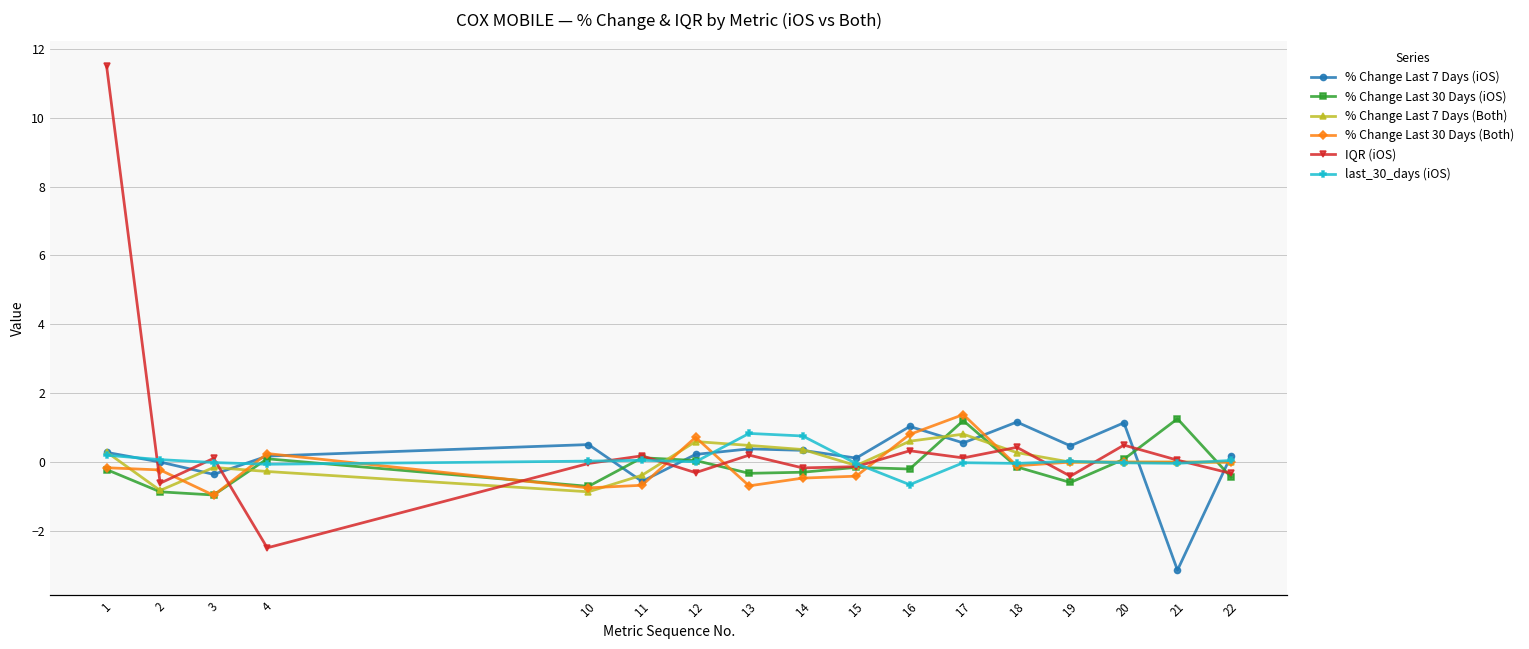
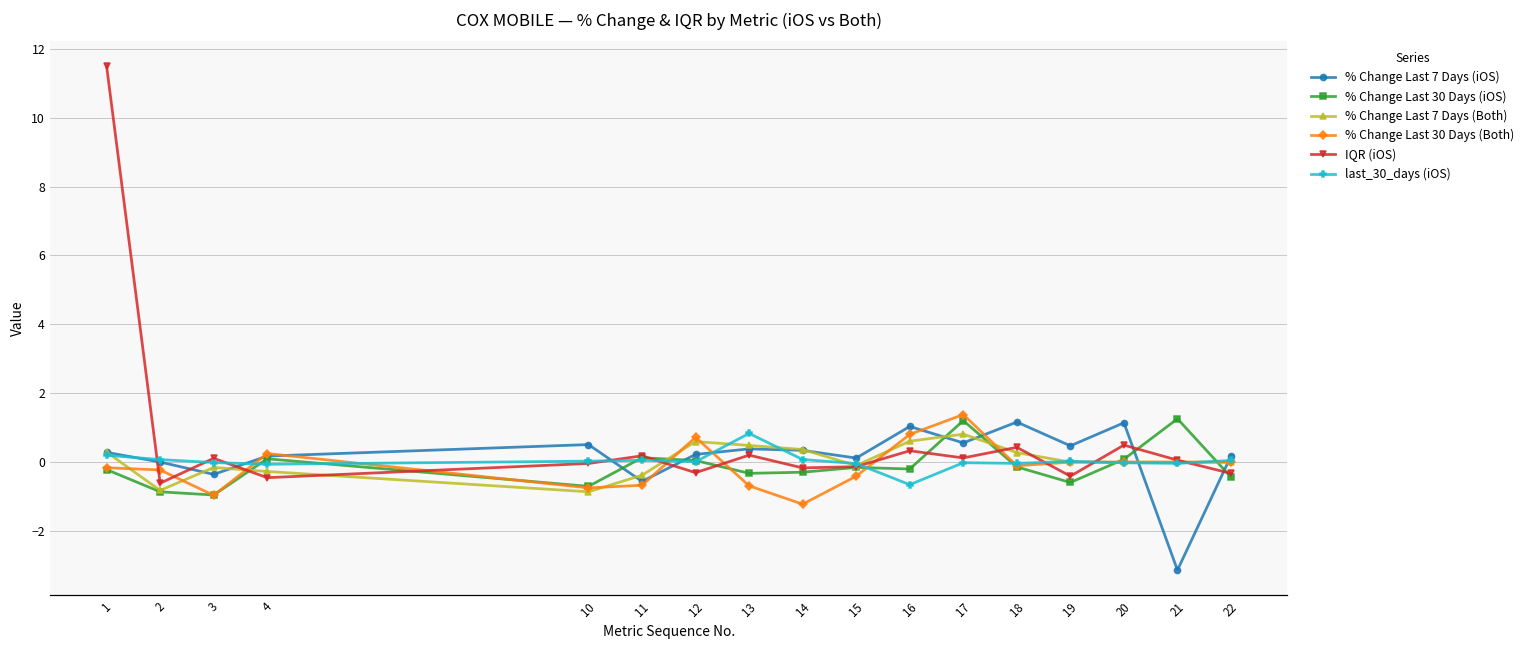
  {
    "% Change Last 7 Days (iOS)": {
      "3": -0.4,
      "10": 0.5,
      "11": -0.6,
      "12": 0.2,
      "13": 0.4,
      "15": 0.1,
      "16": 1.0,
      "17": 0.6,
      "18": 1.2,
      "19": 0.5,
      "20": 1.1,
      "21": -3.1,
      "22": 0.2
    },
    "% Change Last 30 Days (iOS)": {
      "13": -0.3,
      "14": -0.3,
      "16": -0.2,
      "17": 1.2,
      "19": -0.6,
      "20": 0.1,
      "21": 1.3,
      "22": -0.4
    },
    "% Change Last 7 Days (Both)": {
      "3": -0.2,
      "4": -0.3,
      "10": -0.9,
      "11": -0.4,
      "12": 0.6,
      "13": 0.5,
      "16": 0.6,
      "17": 0.8,
      "18": 0.3
    },
    "% Change Last 30 Days (Both)": {
      "2": -0.2,
      "11": -0.7,
      "12": 0.7,
      "13": -0.7,
-     "14": -0.5,
+     "14": -1.2,
      "15": -0.4,
      "16": 0.8,
      "17": 1.4
    },
    "IQR (iOS)": {
      "1": 11.5,
      "2": -0.6,
      "3": 0.1,
-     "4": -2.5,
+     "4": -0.5,
      "12": -0.3,
      "13": 0.2,
      "14": -0.2,
      "16": 0.3,
      "17": 0.1,
      "18": 0.4,
      "19": -0.4,
      "20": 0.5,
      "22": -0.3
    },
    "last_30_days (iOS)": {
      "1": 0.2,
      "3": 0.0,
      "4": -0.1,
      "13": 0.8,
-     "14": 0.8,
+     "14": 0.1,
      "16": -0.7,
      "17": 0.0
    }
  }
